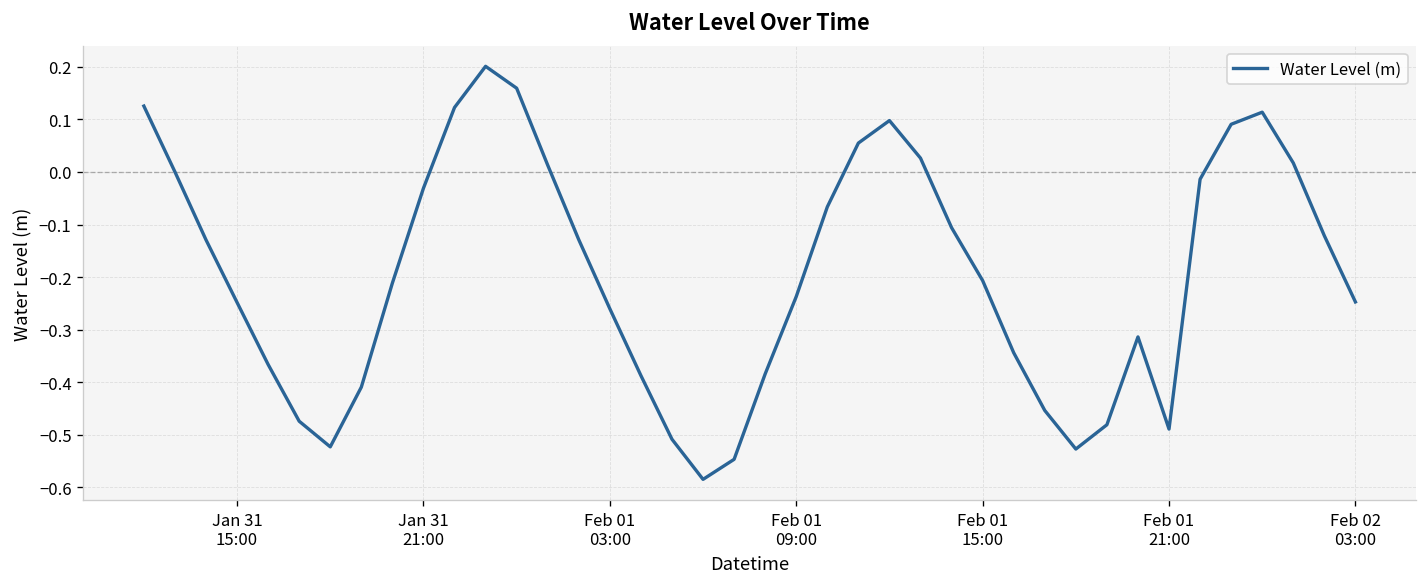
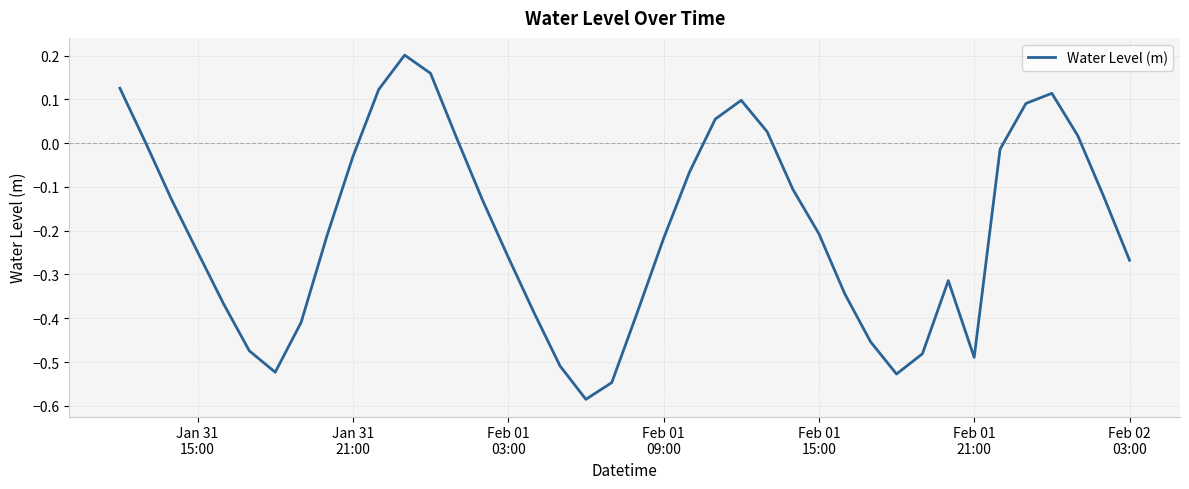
  {
    "Jan 31 15:00": -0.25,
    "Jan 31 21:00": -0.03,
    "Feb 01 03:00": -0.26,
-   "Feb 01 09:00": -0.24,
+   "Feb 01 09:00": -0.22,
    "Feb 01 15:00": -0.21,
    "Feb 01 21:00": -0.49,
-   "Feb 02 03:00": -0.25
+   "Feb 02 03:00": -0.27
  }
